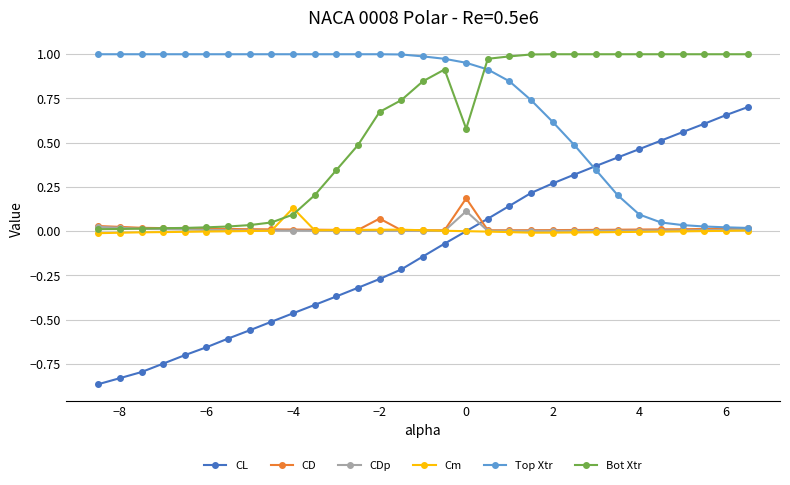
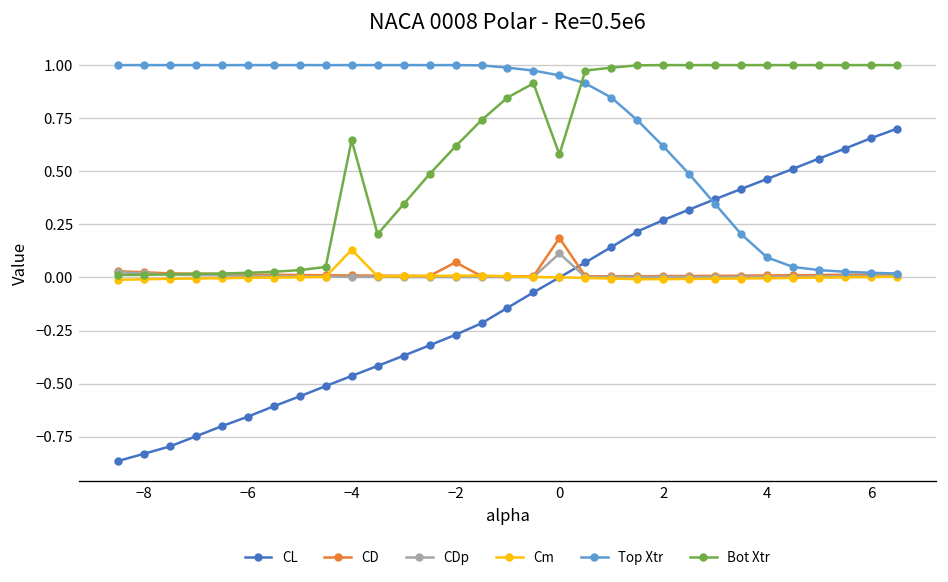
  {
    "CD": {
      "−2": 0.07,
      "0": 0.19
    },
    "CDp": {
      "0": 0.11
    },
    "Cm": {
      "−8": -0.01,
      "−4": 0.13
    },
    "Bot Xtr": {
-     "−4": 0.09,
-     "−2": 0.67,
+     "−4": 0.65,
+     "−2": 0.62,
      "0": 0.58,
      "2": 1.00,
      "4": 1.00,
      "6": 1.00
    }
  }
